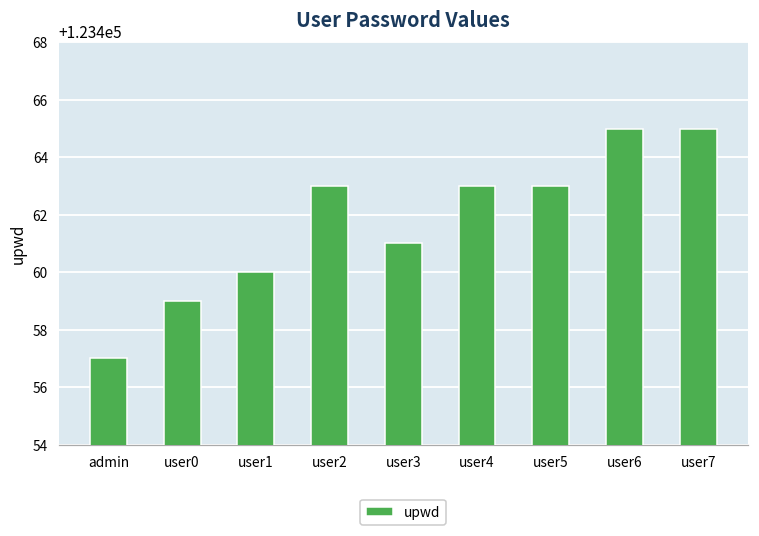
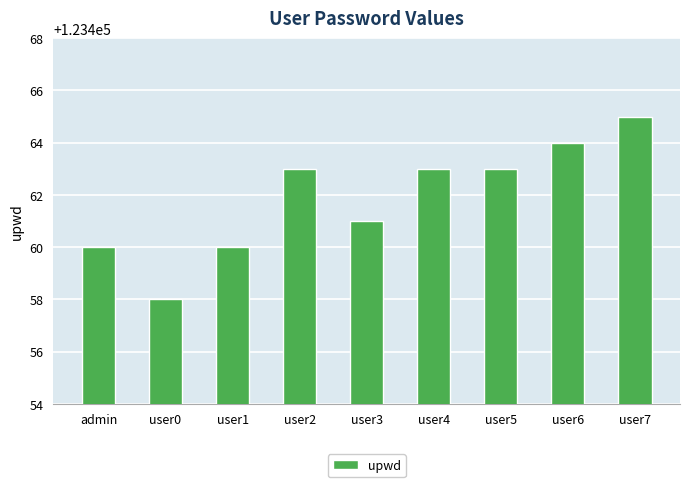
  {
-   "admin": 123457,
-   "user0": 123459,
+   "admin": 123460,
+   "user0": 123458,
    "user1": 123460,
    "user2": 123463,
    "user3": 123461,
    "user4": 123463,
    "user5": 123463,
-   "user6": 123465,
+   "user6": 123464,
    "user7": 123465
  }
